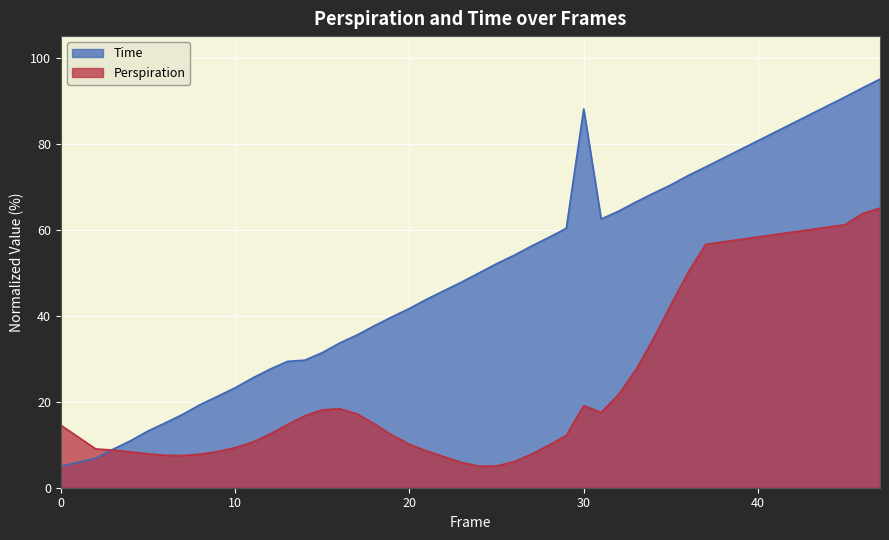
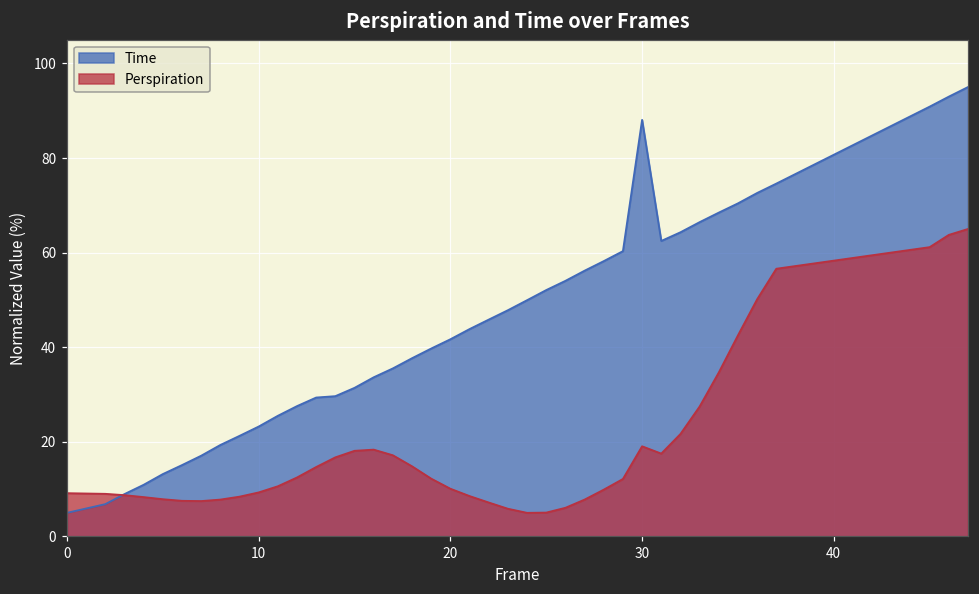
  {
    "Time": {
      "0": 5,
      "10": 23,
      "20": 42,
      "30": 88
    },
    "Perspiration": {
-     "0": 15,
+     "0": 9,
      "10": 9,
      "20": 10,
      "30": 19
    }
  }
